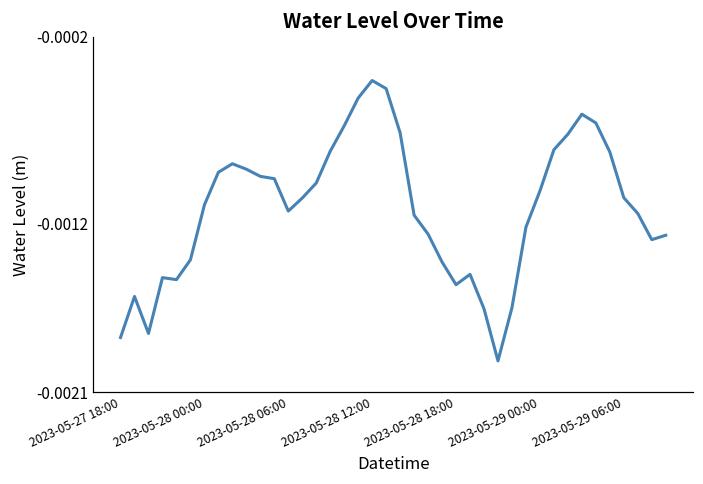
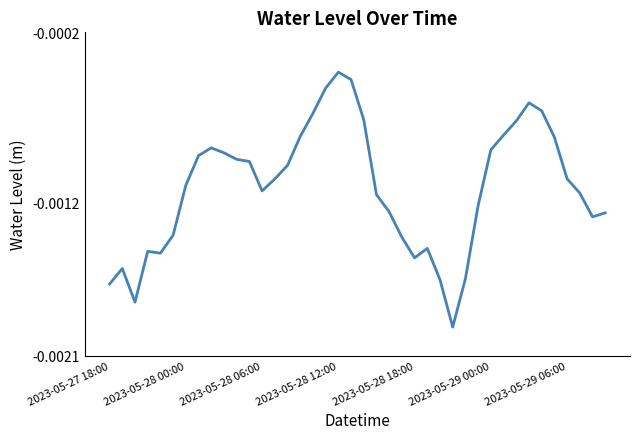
  {
-   "2023-05-27 18:00": -0.00181,
+   "2023-05-27 18:00": -0.00168,
    "2023-05-28 00:00": -0.00110,
    "2023-05-28 06:00": -0.00113,
    "2023-05-28 12:00": -0.00043,
    "2023-05-28 18:00": -0.00153,
-   "2023-05-29 00:00": -0.00102,
+   "2023-05-29 00:00": -0.00089,
    "2023-05-29 06:00": -0.00106
  }
